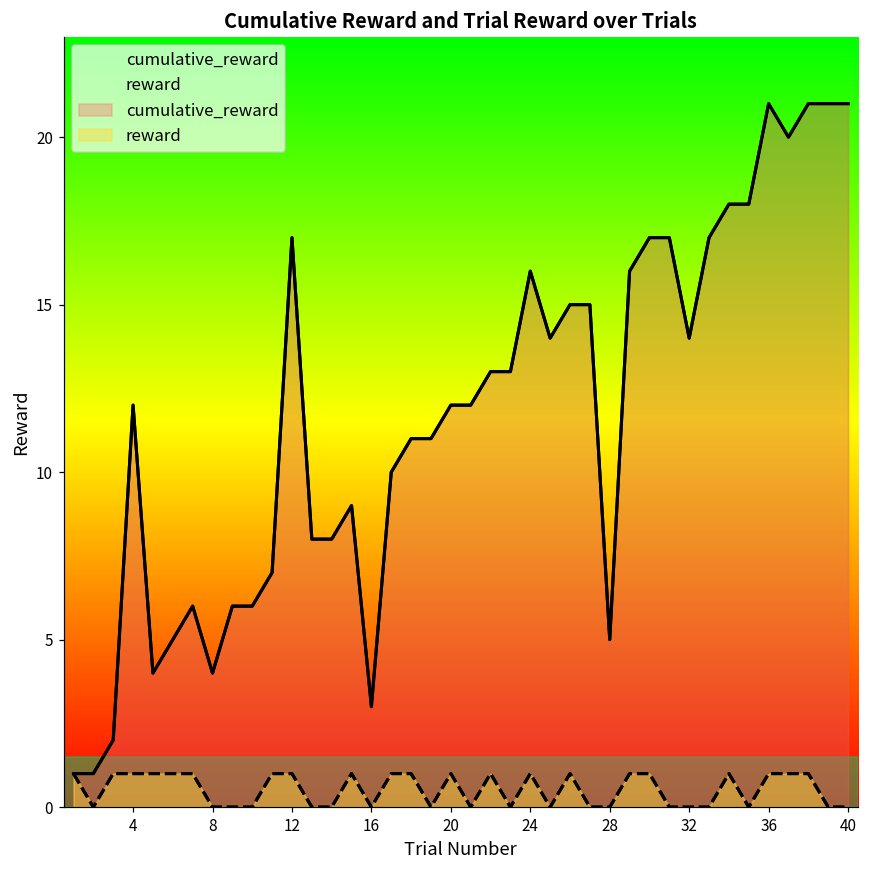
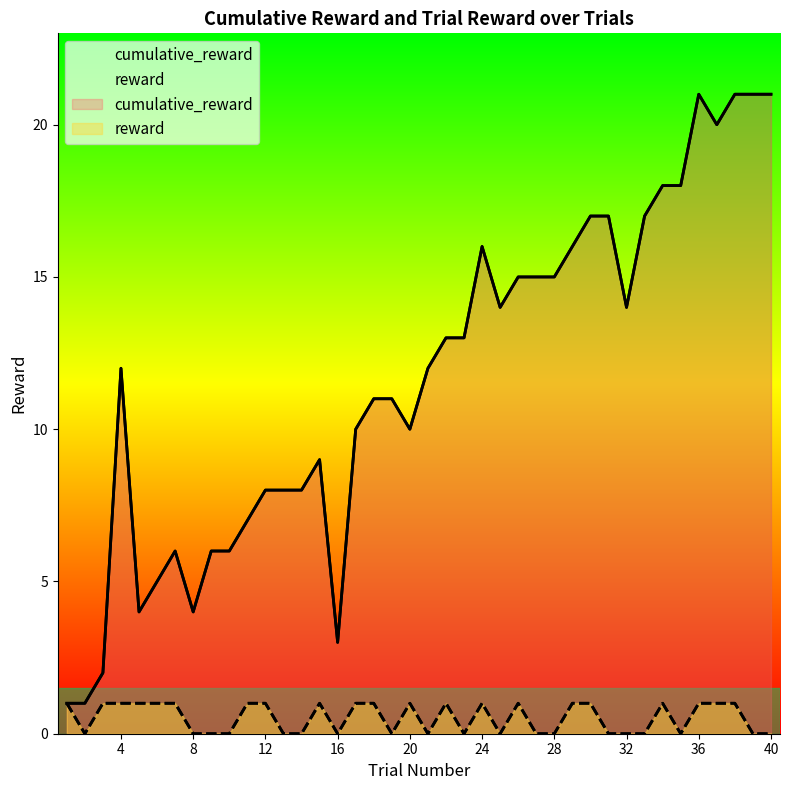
  {
    "cumulative_reward": {
      "4": 12,
      "8": 4,
-     "12": 17,
+     "12": 8,
      "16": 3,
-     "20": 12,
+     "20": 10,
      "24": 16,
-     "28": 5,
+     "28": 15,
      "32": 14,
      "36": 21,
      "40": 21
    }
  }
